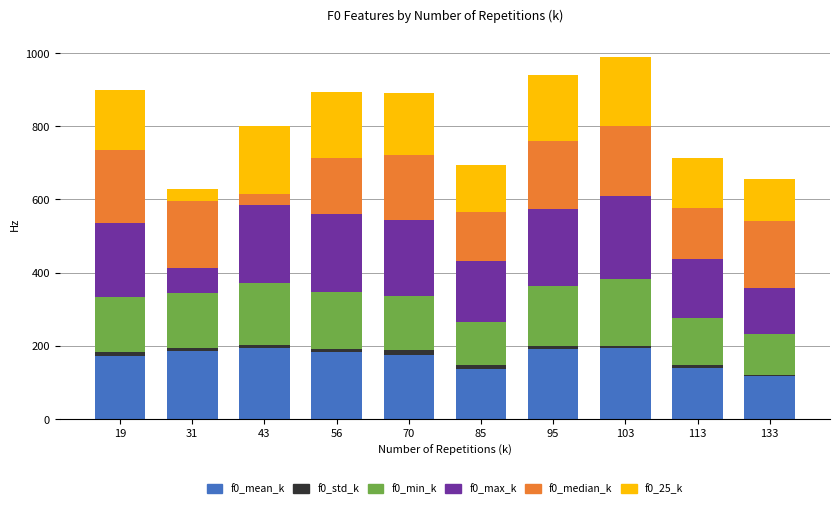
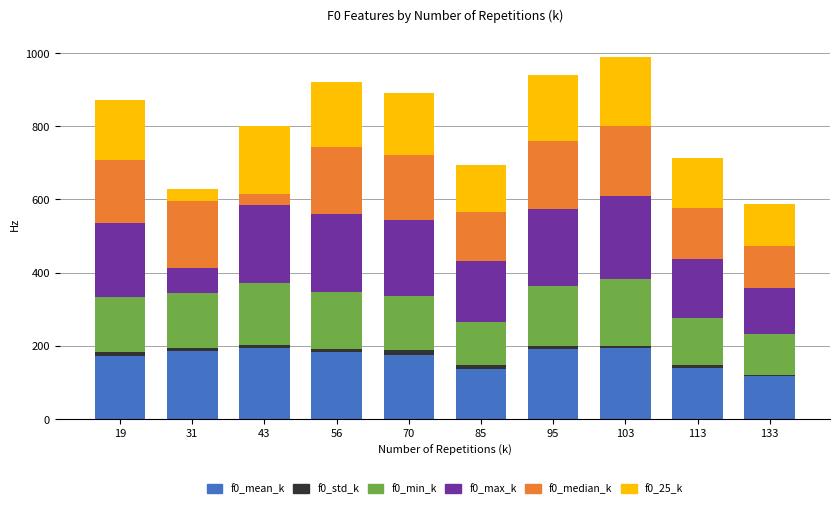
  {
    "f0_mean_k": {
      "19": 170,
      "31": 190,
      "43": 190,
      "56": 180,
      "70": 180,
      "85": 140,
      "95": 190,
      "103": 190,
      "113": 140,
      "133": 120
    },
    "f0_std_k": {
      "19": 10,
      "31": 10,
      "43": 10,
      "56": 10,
      "70": 10,
      "85": 10,
      "95": 10,
      "113": 10
    },
    "f0_min_k": {
      "19": 150,
      "31": 150,
      "43": 170,
      "56": 160,
      "70": 150,
      "85": 120,
      "95": 170,
      "103": 190,
      "113": 130,
      "133": 110
    },
    "f0_max_k": {
      "19": 200,
      "31": 70,
      "43": 210,
      "56": 210,
      "70": 210,
      "85": 170,
      "95": 210,
      "103": 220,
      "113": 160,
      "133": 130
    },
    "f0_median_k": {
-     "19": 200,
+     "19": 170,
      "31": 180,
      "43": 30,
-     "56": 150,
+     "56": 180,
      "70": 180,
      "85": 130,
      "95": 180,
      "103": 190,
      "113": 140,
-     "133": 180
+     "133": 120
    },
    "f0_25_k": {
      "19": 170,
      "31": 30,
      "43": 190,
      "56": 180,
      "70": 170,
      "85": 130,
      "95": 180,
      "103": 190,
      "113": 140,
      "133": 110
    }
  }
